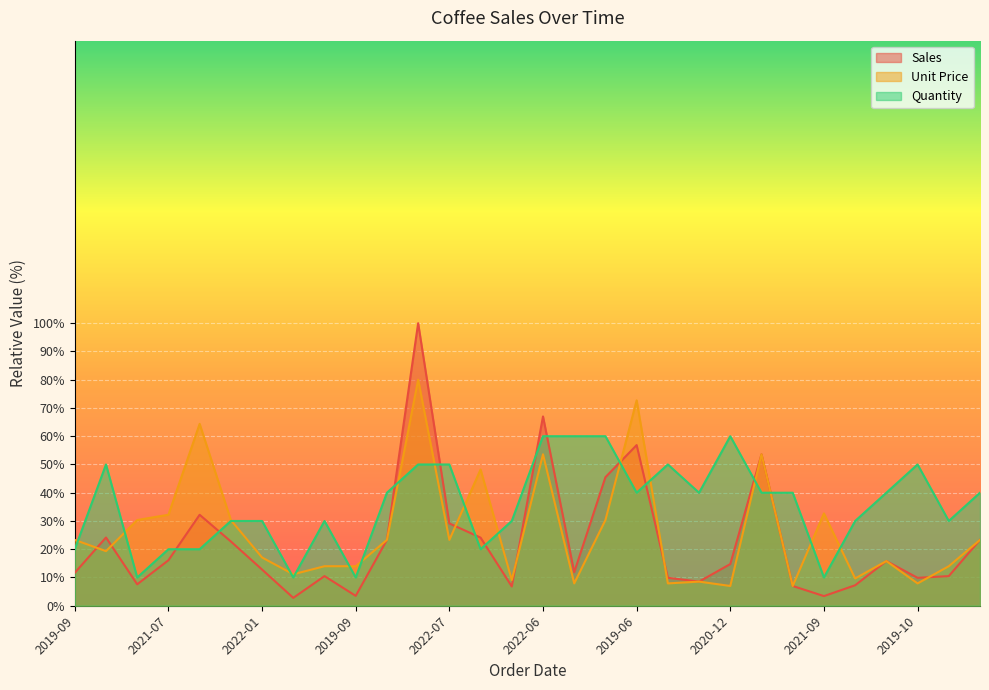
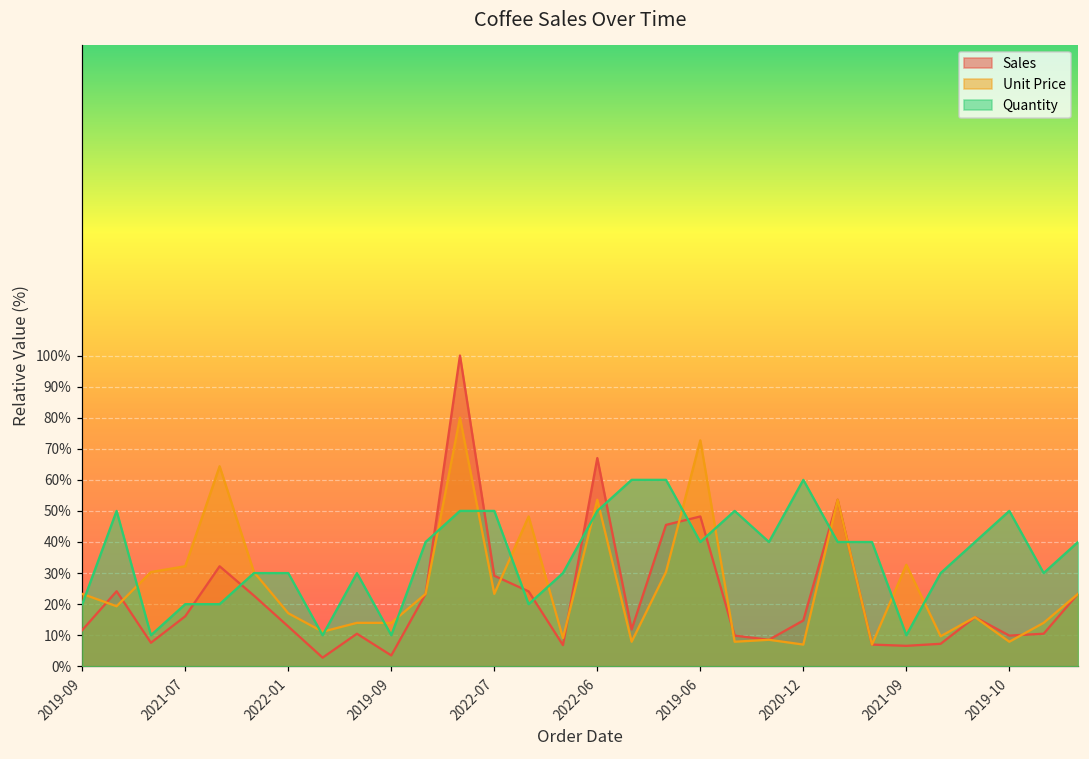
  {
    "Sales": {
      "2021-07": "16%",
      "2022-01": "13%",
      "2022-07": "29%",
      "2022-06": "67%",
-     "2019-06": "57%",
+     "2019-06": "48%",
      "2020-12": "15%",
-     "2021-09": "3%",
+     "2021-09": "7%",
      "2019-10": "10%"
    },
    "Unit Price": {
      "2021-07": "32%",
      "2022-01": "17%",
      "2022-07": "23%",
      "2022-06": "54%",
      "2019-06": "73%",
      "2020-12": "7%",
      "2021-09": "33%",
      "2019-10": "8%"
    },
    "Quantity": {
      "2021-07": "20%",
      "2022-01": "30%",
      "2022-07": "50%",
-     "2022-06": "60%",
+     "2022-06": "50%",
      "2019-06": "40%",
      "2020-12": "60%",
      "2021-09": "10%",
      "2019-10": "50%"
    }
  }
